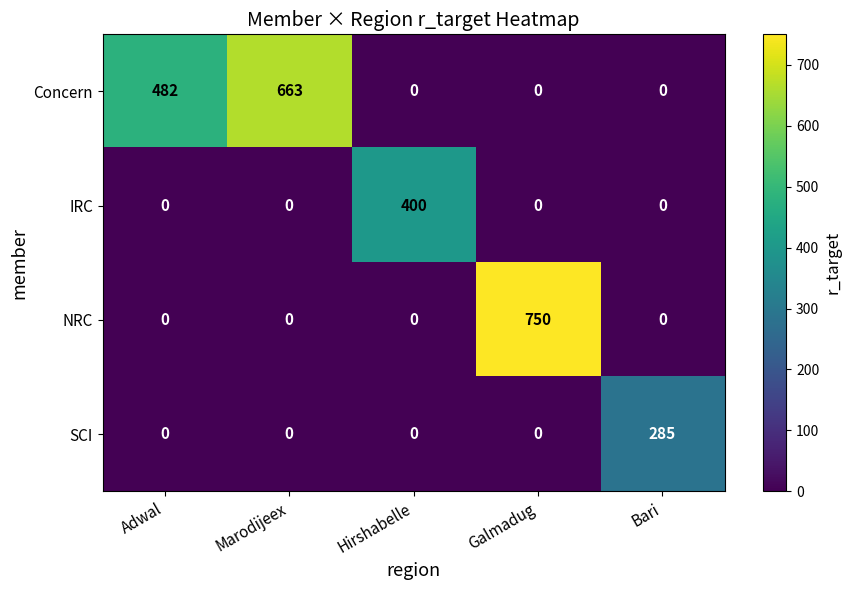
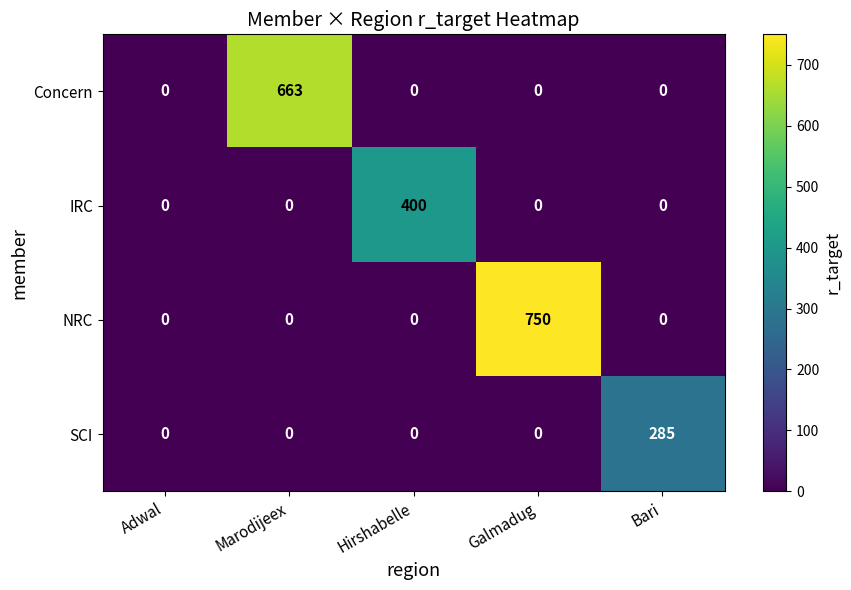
  {
    "Concern": {
-     "Adwal": 482,
+     "Adwal": 0,
      "Marodijeex": 663,
      "Hirshabelle": 0,
      "Galmadug": 0,
      "Bari": 0
    },
    "IRC": {
      "Adwal": 0,
      "Marodijeex": 0,
      "Hirshabelle": 400,
      "Galmadug": 0,
      "Bari": 0
    },
    "NRC": {
      "Adwal": 0,
      "Marodijeex": 0,
      "Hirshabelle": 0,
      "Galmadug": 750,
      "Bari": 0
    },
    "SCI": {
      "Adwal": 0,
      "Marodijeex": 0,
      "Hirshabelle": 0,
      "Galmadug": 0,
      "Bari": 285
    }
  }
